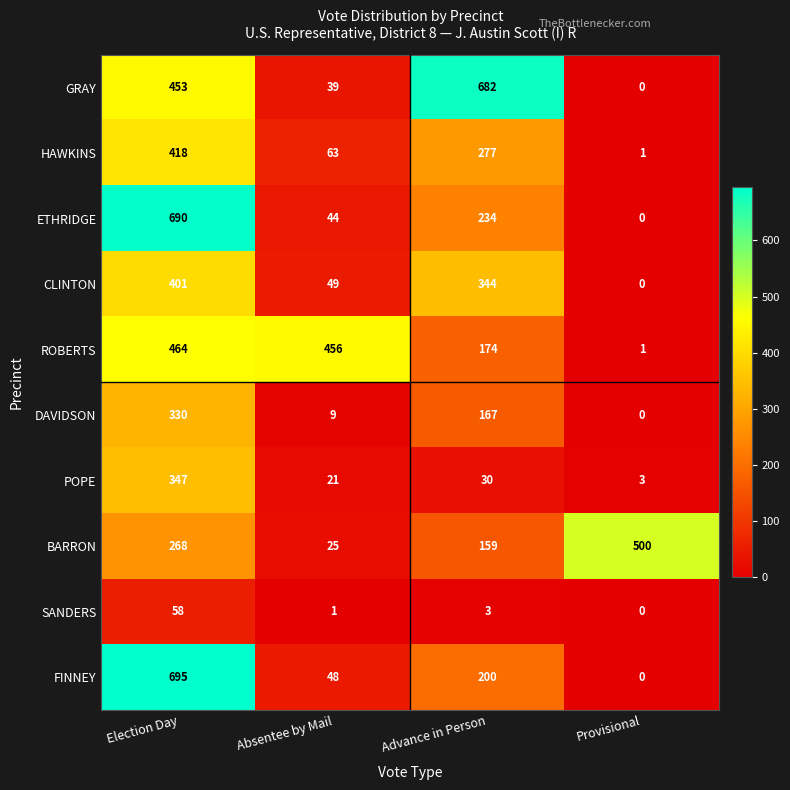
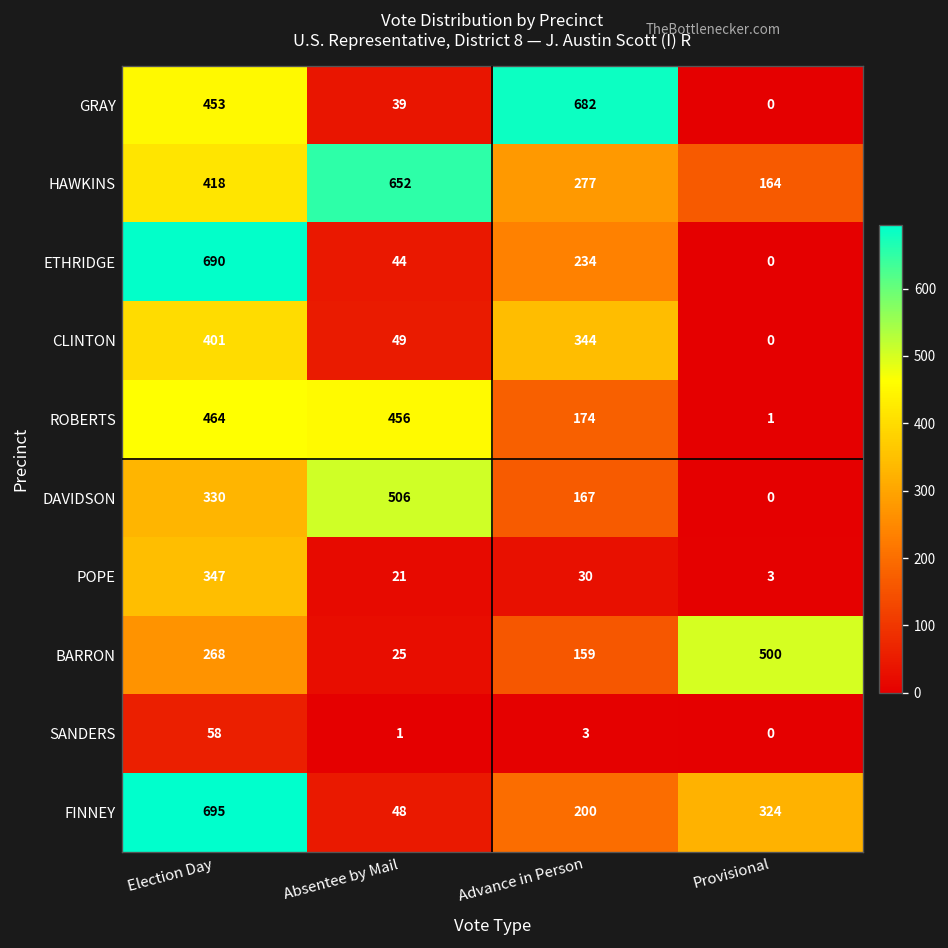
  {
    "GRAY": {
      "Election Day": 453,
      "Absentee by Mail": 39,
      "Advance in Person": 682,
      "Provisional": 0
    },
    "HAWKINS": {
      "Election Day": 418,
-     "Absentee by Mail": 63,
+     "Absentee by Mail": 652,
      "Advance in Person": 277,
-     "Provisional": 1
+     "Provisional": 164
    },
    "ETHRIDGE": {
      "Election Day": 690,
      "Absentee by Mail": 44,
      "Advance in Person": 234,
      "Provisional": 0
    },
    "CLINTON": {
      "Election Day": 401,
      "Absentee by Mail": 49,
      "Advance in Person": 344,
      "Provisional": 0
    },
    "ROBERTS": {
      "Election Day": 464,
      "Absentee by Mail": 456,
      "Advance in Person": 174,
      "Provisional": 1
    },
    "DAVIDSON": {
      "Election Day": 330,
-     "Absentee by Mail": 9,
+     "Absentee by Mail": 506,
      "Advance in Person": 167,
      "Provisional": 0
    },
    "POPE": {
      "Election Day": 347,
      "Absentee by Mail": 21,
      "Advance in Person": 30,
      "Provisional": 3
    },
    "BARRON": {
      "Election Day": 268,
      "Absentee by Mail": 25,
      "Advance in Person": 159,
      "Provisional": 500
    },
    "SANDERS": {
      "Election Day": 58,
      "Absentee by Mail": 1,
      "Advance in Person": 3,
      "Provisional": 0
    },
    "FINNEY": {
      "Election Day": 695,
      "Absentee by Mail": 48,
      "Advance in Person": 200,
-     "Provisional": 0
+     "Provisional": 324
    }
  }
